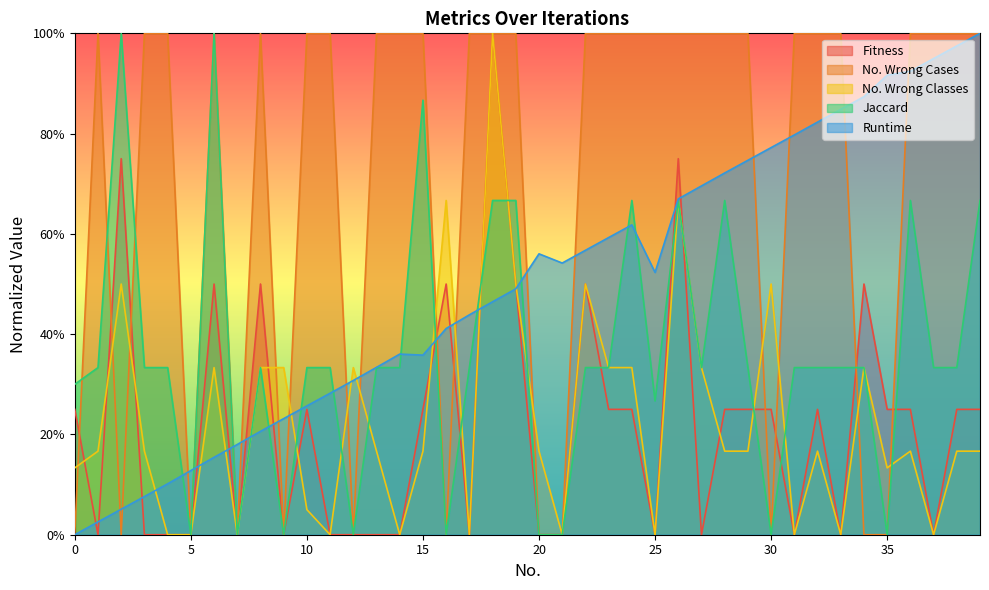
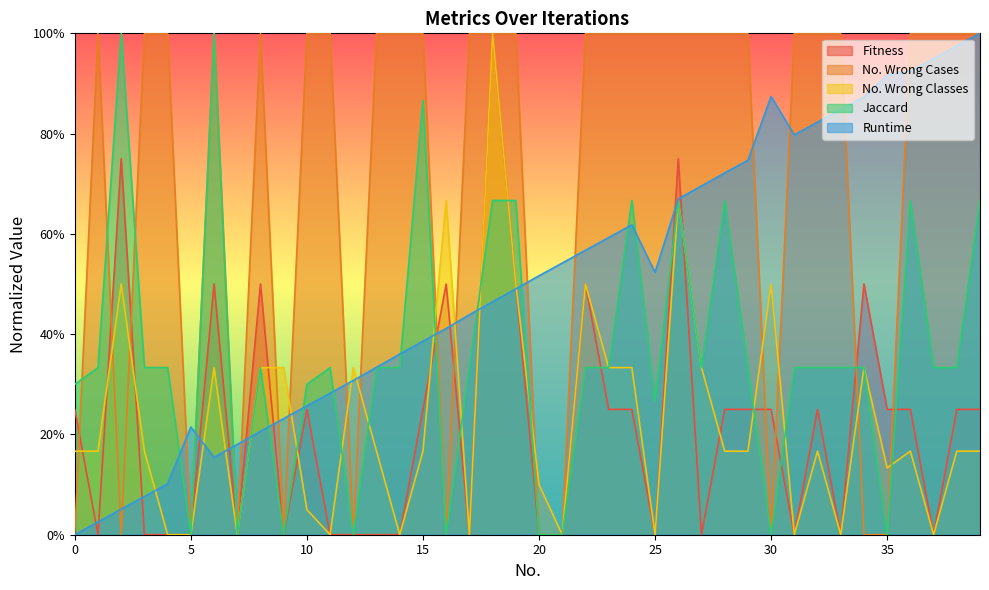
  {
    "No. Wrong Classes": {
-     "0": "13%",
+     "0": "17%",
      "10": "5%",
      "15": "17%",
-     "20": "17%",
+     "20": "10%",
      "30": "50%",
      "35": "13%"
    },
    "Jaccard": {
      "0": "30%",
-     "10": "33%",
+     "10": "30%",
      "15": "87%",
      "25": "27%"
    },
    "Runtime": {
-     "5": "13%",
+     "5": "21%",
      "10": "26%",
-     "15": "36%",
-     "20": "56%",
+     "15": "39%",
+     "20": "52%",
      "25": "52%",
-     "30": "77%"
+     "30": "87%"
    }
  }
